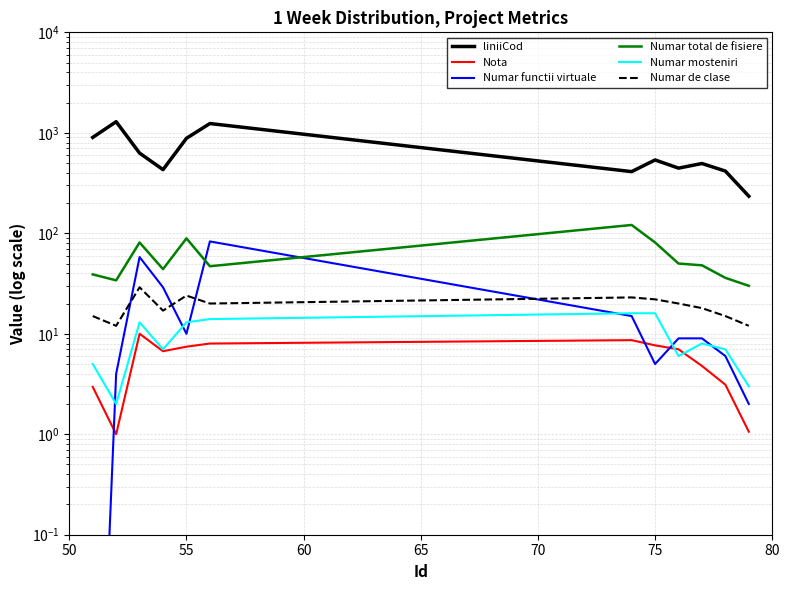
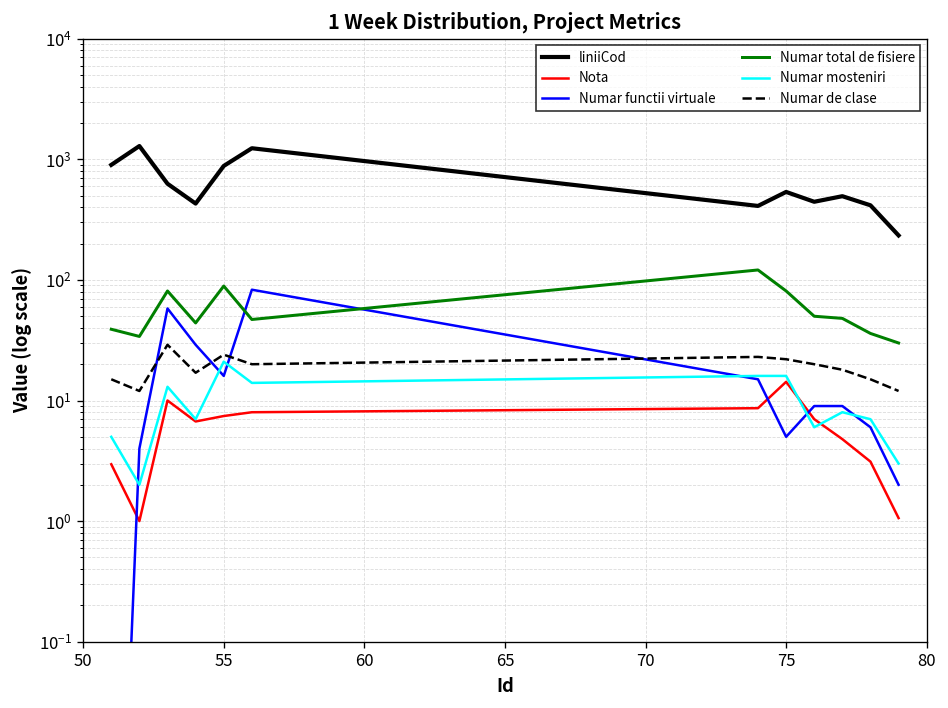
  {
    "Nota": {
      "55": 7,
-     "75": 8
+     "75": 14
    },
    "Numar functii virtuale": {
-     "55": 10,
+     "55": 16,
      "75": 5
    },
    "Numar total de fisiere": {
      "55": 90,
      "75": 80
    },
    "Numar mosteniri": {
-     "55": 13,
+     "55": 21,
      "75": 16
    }
  }
